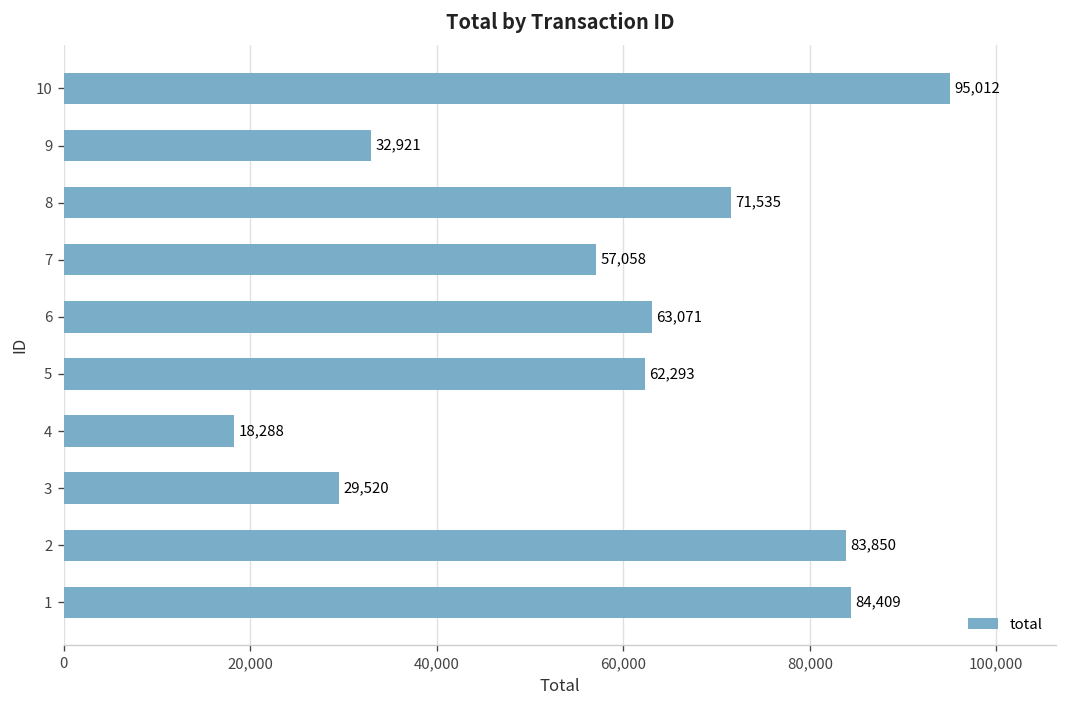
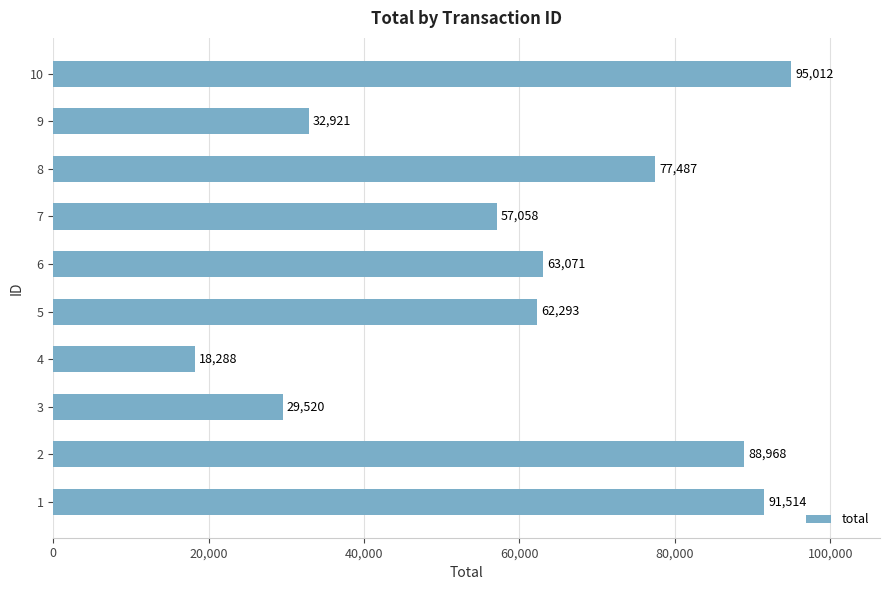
  {
    "10": "95,012",
    "9": "32,921",
-   "8": "71,535",
+   "8": "77,487",
    "7": "57,058",
    "6": "63,071",
    "5": "62,293",
    "4": "18,288",
    "3": "29,520",
-   "2": "83,850",
-   "1": "84,409"
+   "2": "88,968",
+   "1": "91,514"
  }
